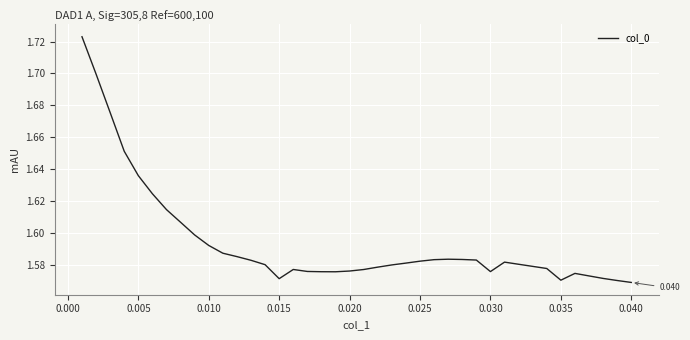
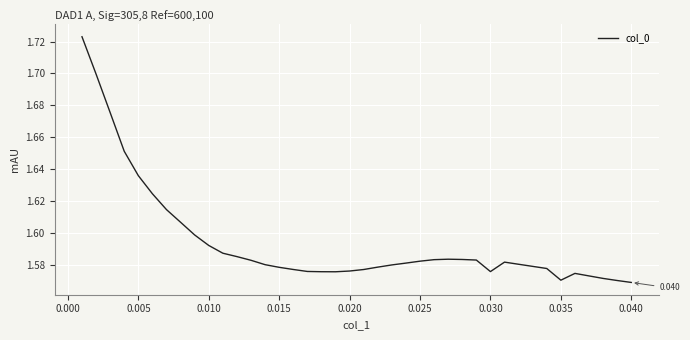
  {
    "0.005": 1.636,
    "0.010": 1.592,
-   "0.015": 1.571,
+   "0.015": 1.578,
    "0.020": 1.576,
    "0.025": 1.582,
    "0.030": 1.576,
    "0.035": 1.570
  }
